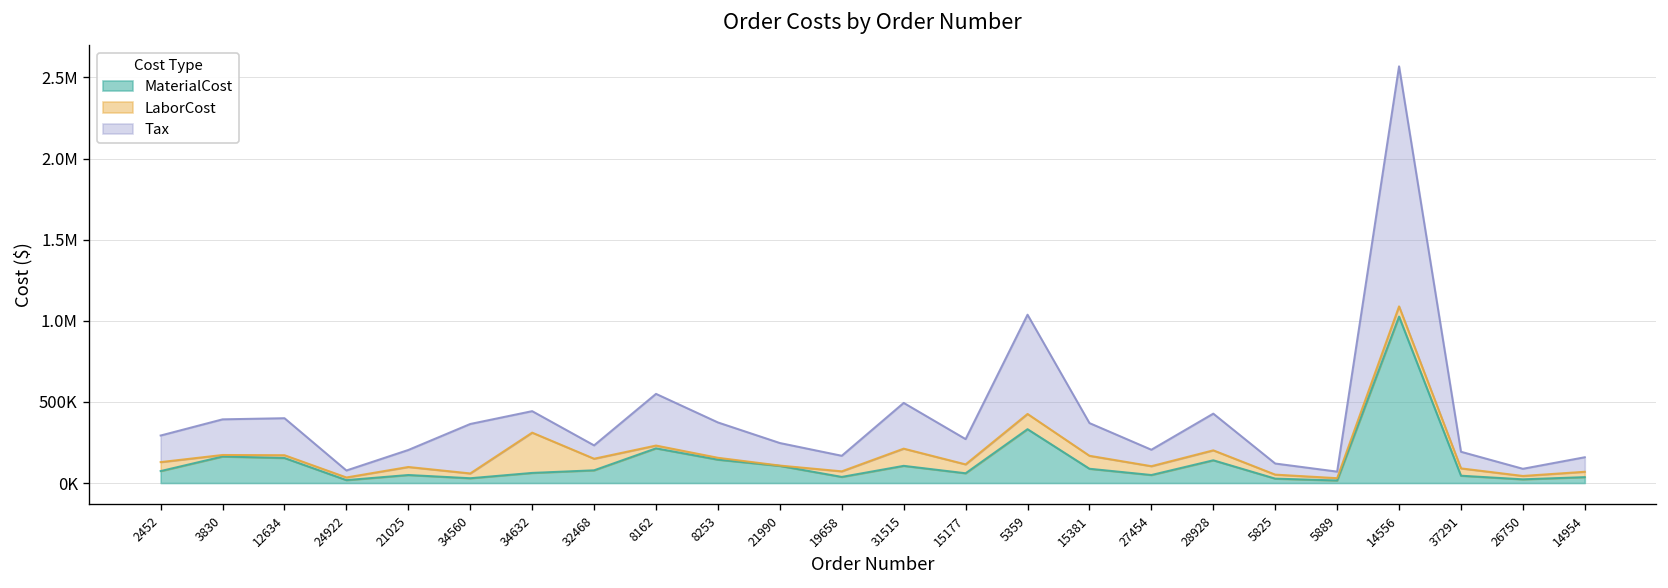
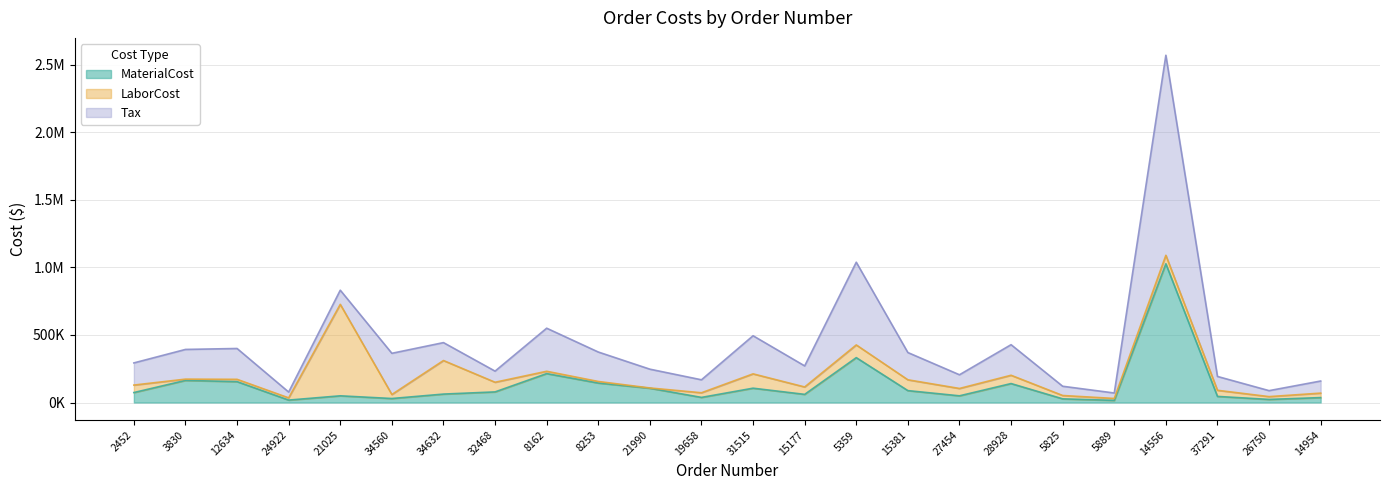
  {
    "MaterialCost": {
      "2452": 70000,
      "21025": 50000,
      "34560": 30000,
      "34632": 60000,
      "32468": 80000,
      "19658": 40000,
      "31515": 110000,
      "15177": 60000,
      "5359": 330000,
      "15381": 90000,
      "27454": 50000,
      "28928": 140000,
      "5825": 30000,
      "14556": 1030000,
      "37291": 50000,
      "26750": 20000,
      "14954": 40000
    },
    "LaborCost": {
      "2452": 60000,
-     "21025": 50000,
+     "21025": 680000,
      "34560": 30000,
      "34632": 250000,
      "32468": 70000,
      "19658": 30000,
      "31515": 110000,
      "15177": 50000,
      "5359": 90000,
      "15381": 80000,
      "27454": 50000,
      "28928": 60000,
      "5825": 20000,
      "14556": 60000,
      "37291": 50000,
      "26750": 20000,
      "14954": 30000
    },
    "Tax": {
      "2452": 160000,
      "3830": 220000,
      "12634": 230000,
      "24922": 40000,
      "21025": 100000,
      "34560": 300000,
      "34632": 130000,
      "32468": 80000,
      "8162": 320000,
      "8253": 220000,
      "21990": 140000,
      "19658": 100000,
      "31515": 280000,
      "15177": 160000,
      "5359": 610000,
      "15381": 200000,
      "27454": 100000,
      "28928": 230000,
      "5825": 70000,
      "5889": 40000,
      "14556": 1480000,
      "37291": 100000,
      "26750": 40000,
      "14954": 90000
    }
  }
